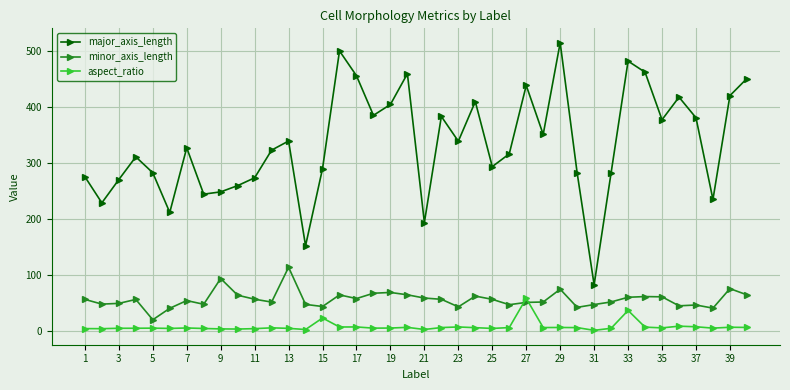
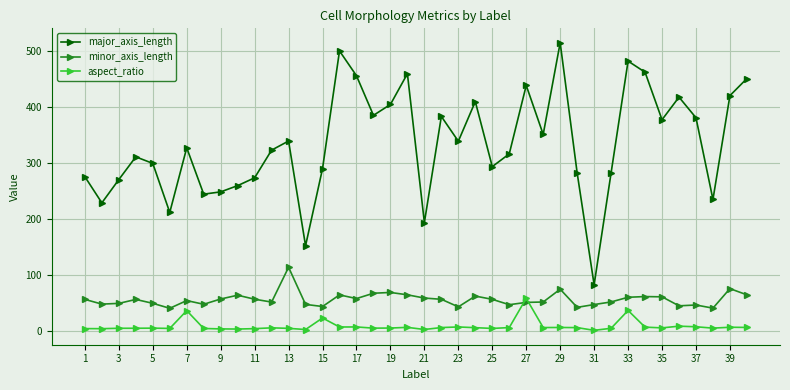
  {
    "major_axis_length": {
      "1": 280,
      "3": 270,
-     "5": 280,
+     "5": 300,
      "7": 330,
      "9": 250,
      "11": 270,
      "13": 340,
      "15": 290,
      "17": 460,
      "19": 410,
      "21": 190,
      "23": 340,
      "25": 290,
      "27": 440,
      "29": 520,
      "31": 80,
      "33": 480,
      "35": 380,
      "37": 380,
      "39": 420
    },
    "minor_axis_length": {
      "1": 60,
      "3": 50,
-     "5": 20,
+     "5": 50,
      "7": 50,
-     "9": 90,
+     "9": 60,
      "11": 60,
      "13": 110,
      "15": 40,
      "17": 60,
      "19": 70,
      "21": 60,
      "23": 40,
      "25": 60,
      "27": 50,
      "29": 80,
      "31": 50,
      "33": 60,
      "35": 60,
      "37": 50,
      "39": 80
    },
    "aspect_ratio": {
      "1": 0,
      "3": 10,
      "5": 10,
-     "7": 10,
+     "7": 40,
      "9": 0,
      "11": 0,
      "13": 10,
      "15": 20,
      "17": 10,
      "19": 10,
      "21": 0,
      "23": 10,
      "25": 10,
      "27": 60,
      "29": 10,
      "31": 0,
      "33": 40,
      "35": 10,
      "37": 10,
      "39": 10
    }
  }
